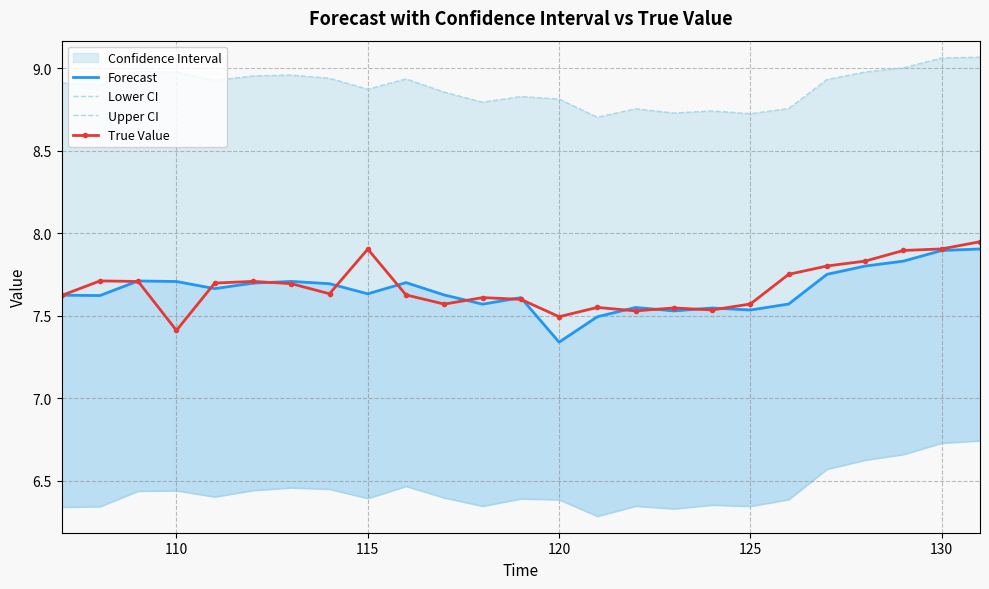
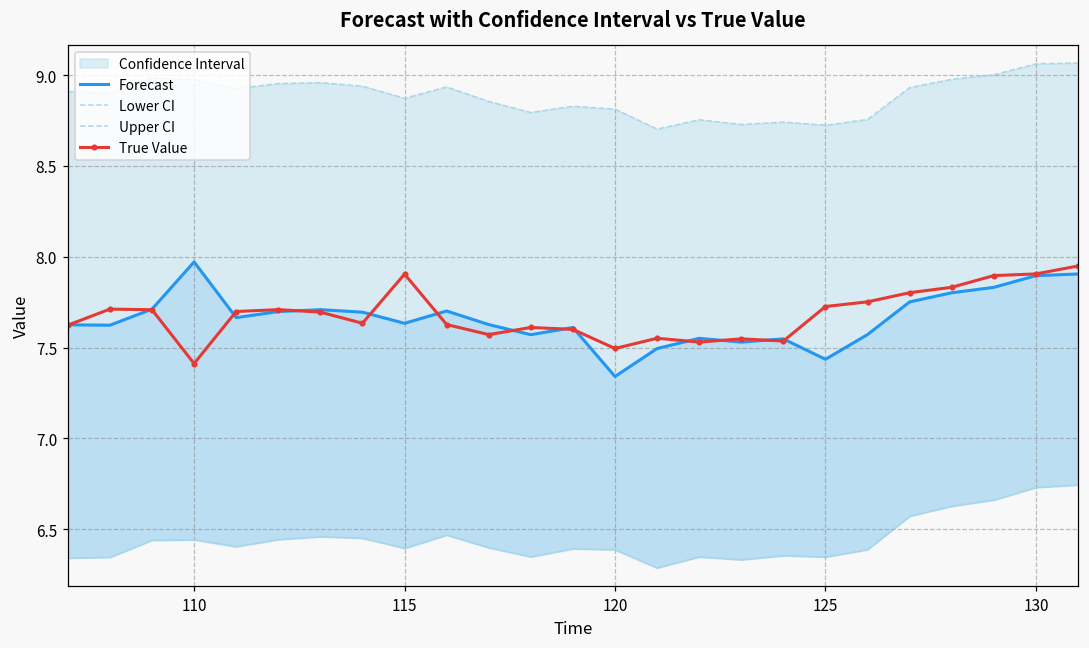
  {
    "Forecast": {
-     "110": 7.71,
+     "110": 7.97,
      "115": 7.63,
      "120": 7.34,
-     "125": 7.54
+     "125": 7.44
    },
    "True Value": {
      "110": 7.41,
      "115": 7.90,
      "120": 7.49,
-     "125": 7.57
+     "125": 7.73
    }
  }
